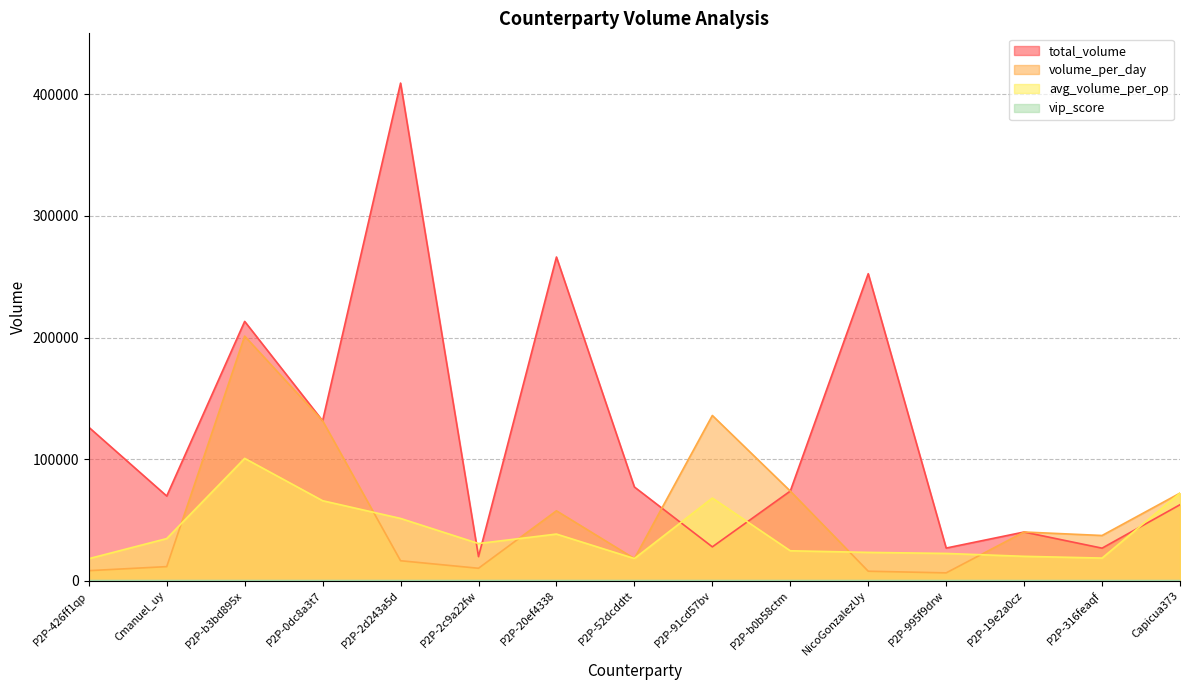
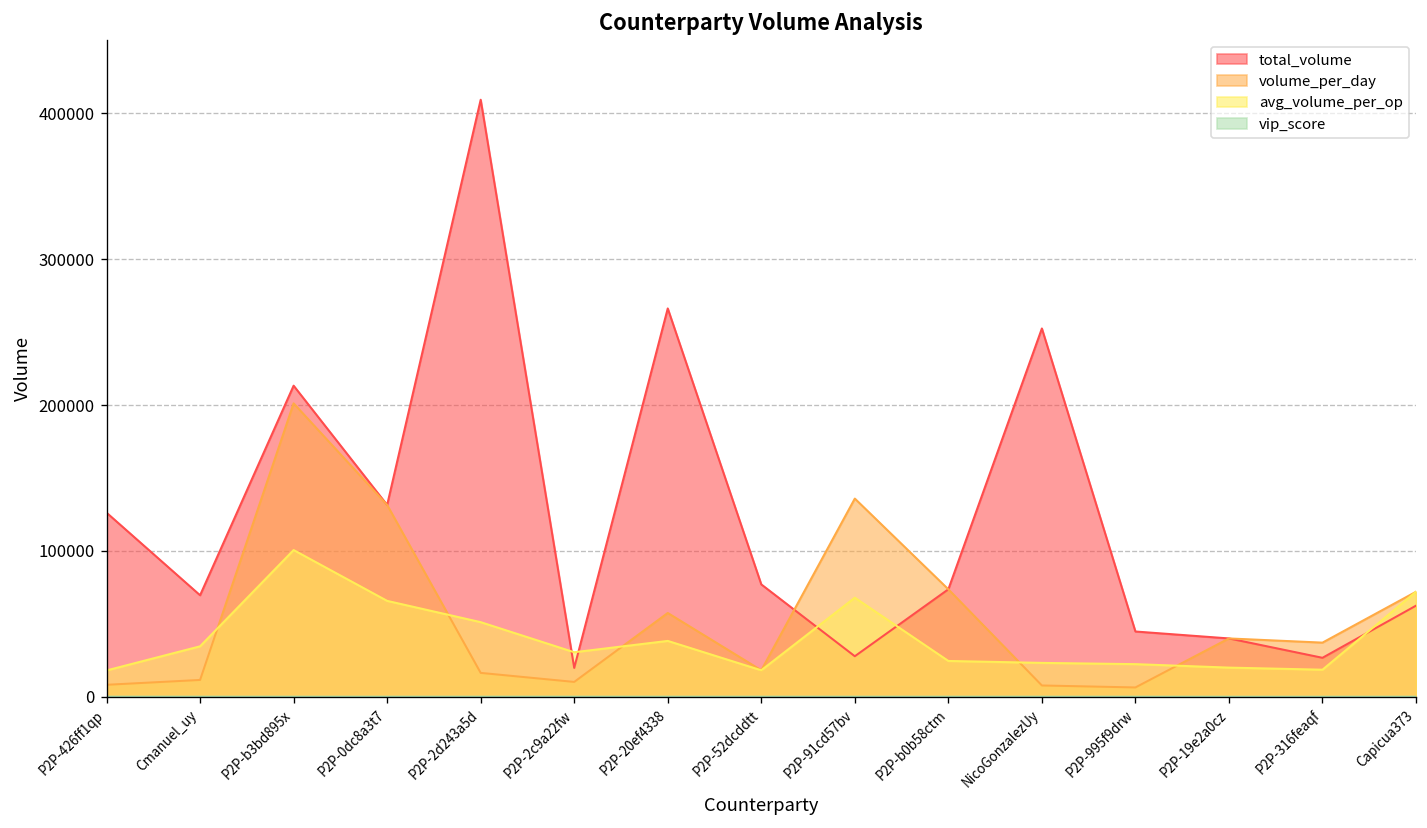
  {
    "total_volume": {
      "P2P-426ff1qp": 126000,
      "Cmanuel_uy": 70000,
      "P2P-b3bd895x": 213000,
      "P2P-2d243a5d": 409000,
      "P2P-2c9a22fw": 20000,
      "P2P-20ef4338": 266000,
      "P2P-52dcddtt": 77000,
      "P2P-91cd57bv": 28000,
      "NicoGonzalezUy": 252000,
-     "P2P-995f9drw": 27000,
+     "P2P-995f9drw": 45000,
      "P2P-316feaqf": 27000,
      "Capicua373": 62000
    },
    "vip_score": {
      "P2P-426ff1qp": 0,
      "Cmanuel_uy": 0,
      "P2P-b3bd895x": 0,
      "P2P-0dc8a3t7": 0,
      "P2P-2d243a5d": 0,
      "P2P-2c9a22fw": 0,
      "P2P-20ef4338": 0,
      "P2P-52dcddtt": 0,
      "P2P-91cd57bv": 0,
      "P2P-b0b58ctm": 0,
      "NicoGonzalezUy": 0,
      "P2P-995f9drw": 0,
      "P2P-19e2a0cz": 0,
      "P2P-316feaqf": 0,
      "Capicua373": 0
    }
  }
